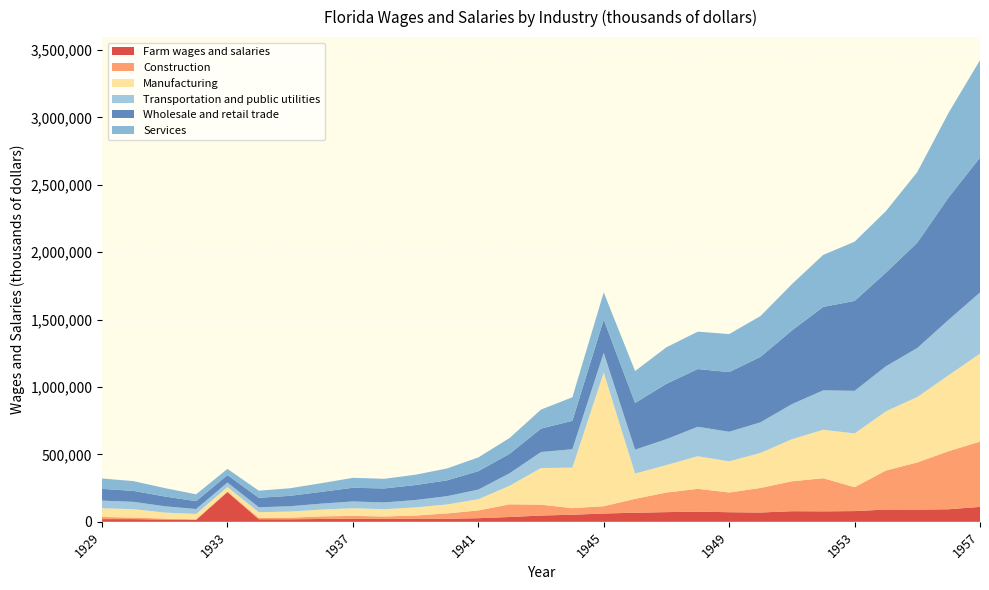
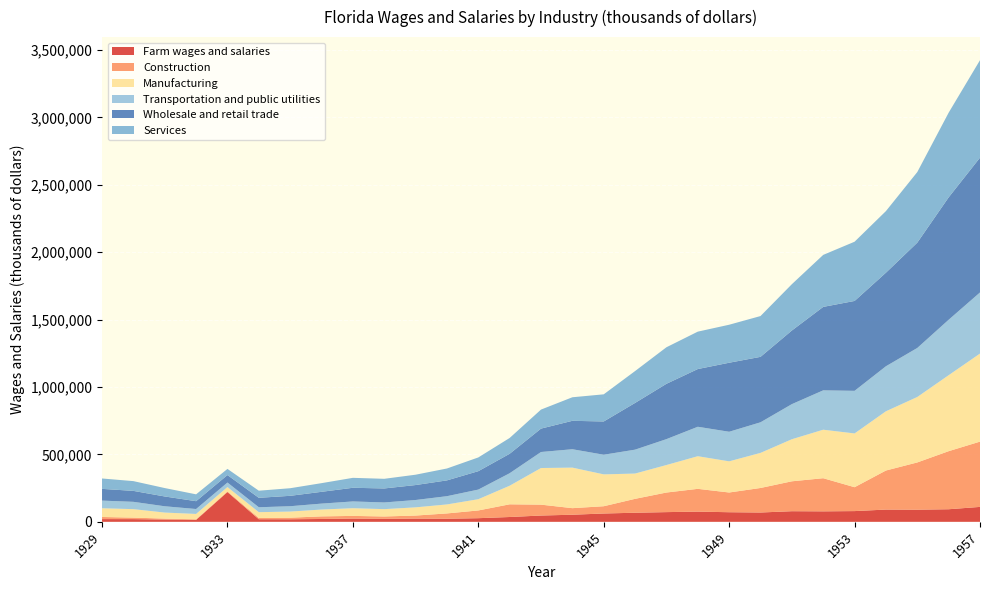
  {
    "Farm wages and salaries": {
      "1937": "20,000",
      "1941": "30,000",
      "1945": "60,000",
      "1949": "70,000",
      "1953": "80,000",
      "1957": "110,000"
    },
    "Construction": {
      "1937": "20,000",
      "1941": "60,000",
      "1945": "50,000",
      "1949": "150,000",
      "1953": "180,000",
      "1957": "480,000"
    },
    "Manufacturing": {
      "1929": "60,000",
      "1933": "30,000",
      "1937": "60,000",
      "1941": "80,000",
-     "1945": "990,000",
+     "1945": "240,000",
      "1949": "230,000",
      "1953": "400,000",
      "1957": "650,000"
    },
    "Wholesale and retail trade": {
      "1929": "90,000",
      "1933": "60,000",
      "1937": "100,000",
      "1941": "140,000",
      "1945": "250,000",
-     "1949": "440,000",
+     "1949": "510,000",
      "1953": "670,000",
      "1957": "1,000,000"
    }
  }
